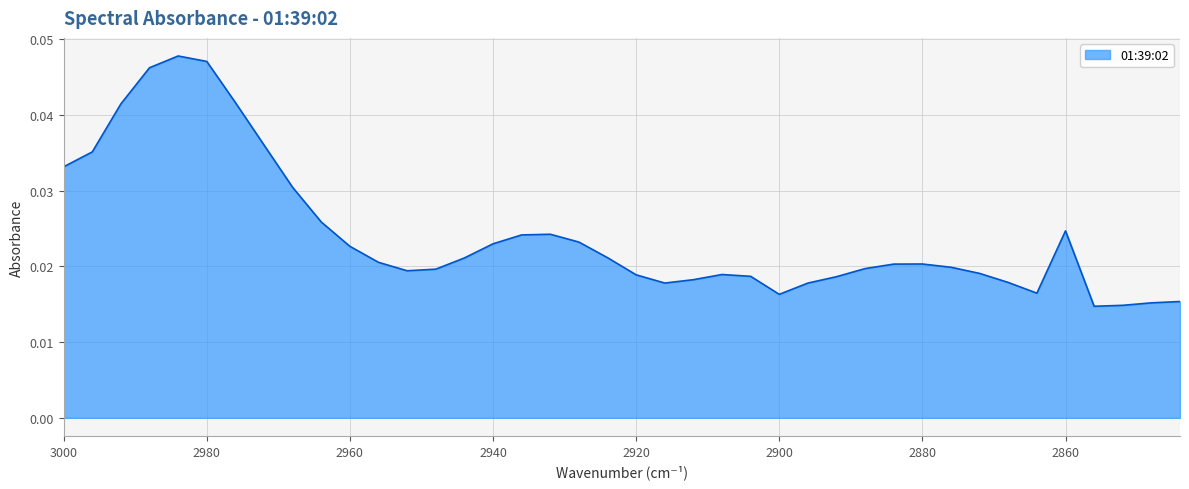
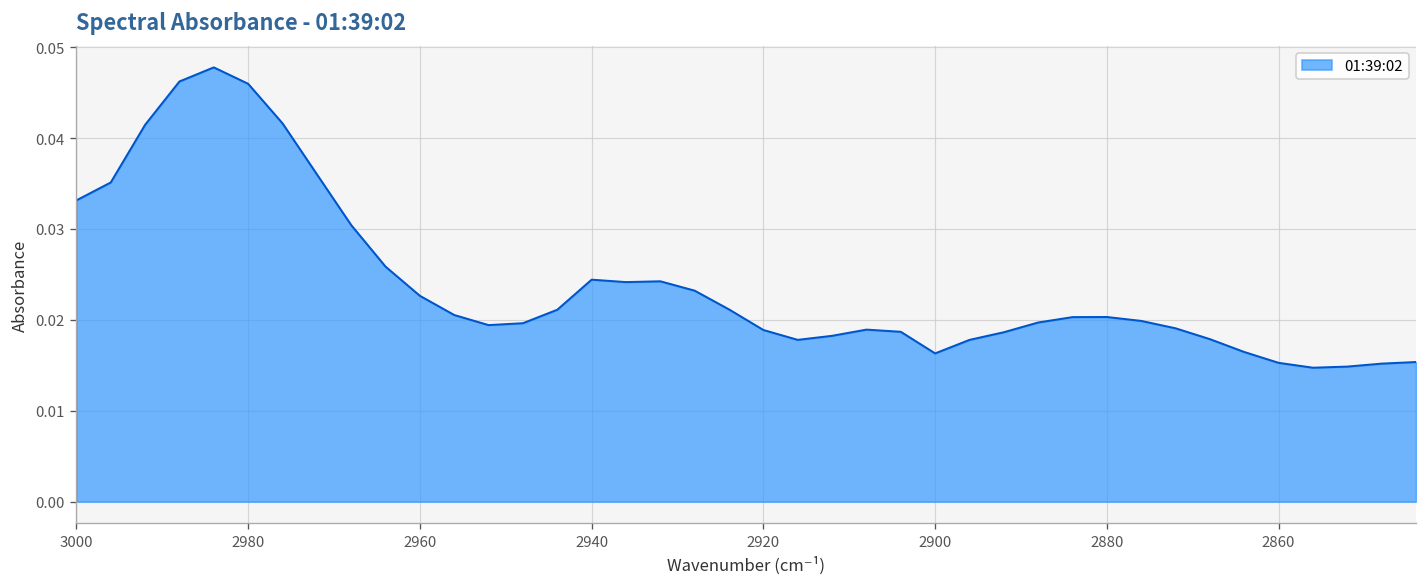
  {
    "3000": 0.033,
-   "2980": 0.047,
+   "2980": 0.046,
    "2960": 0.023,
-   "2940": 0.023,
+   "2940": 0.024,
    "2920": 0.019,
    "2900": 0.016,
    "2880": 0.020,
-   "2860": 0.025
+   "2860": 0.015
  }
